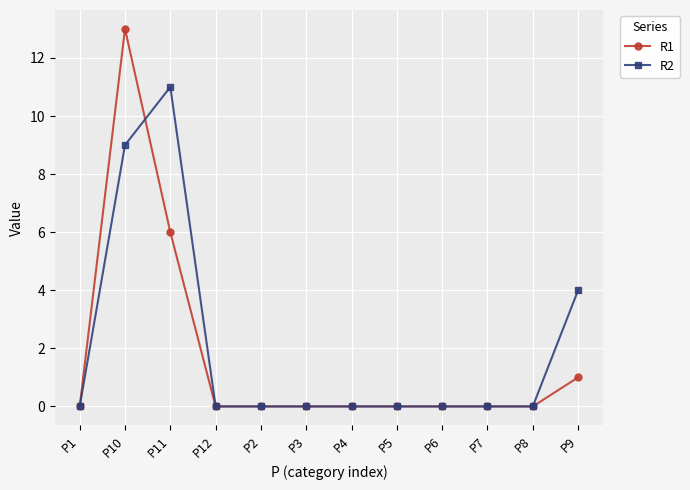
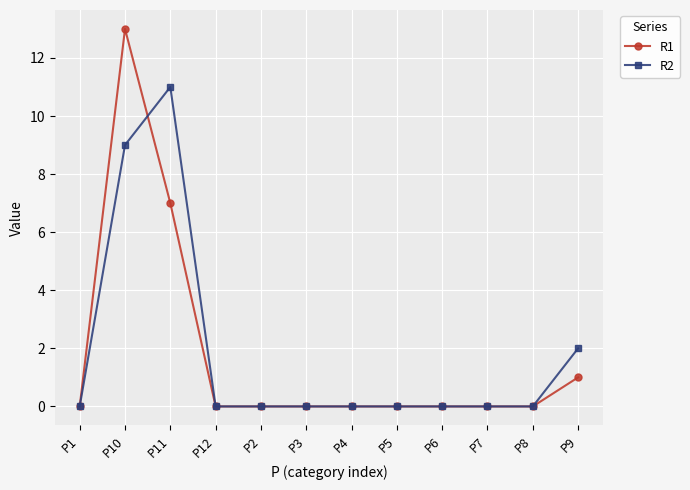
  {
    "R1": {
      "P10": 13,
-     "P11": 6,
+     "P11": 7,
      "P9": 1
    },
    "R2": {
      "P10": 9,
      "P11": 11,
-     "P9": 4
+     "P9": 2
    }
  }
